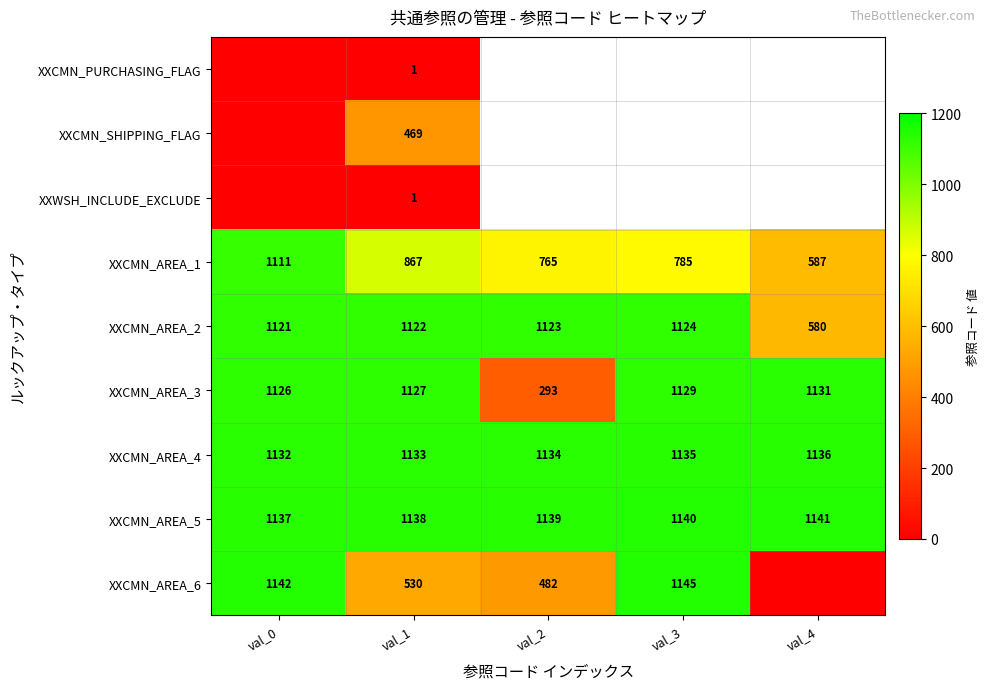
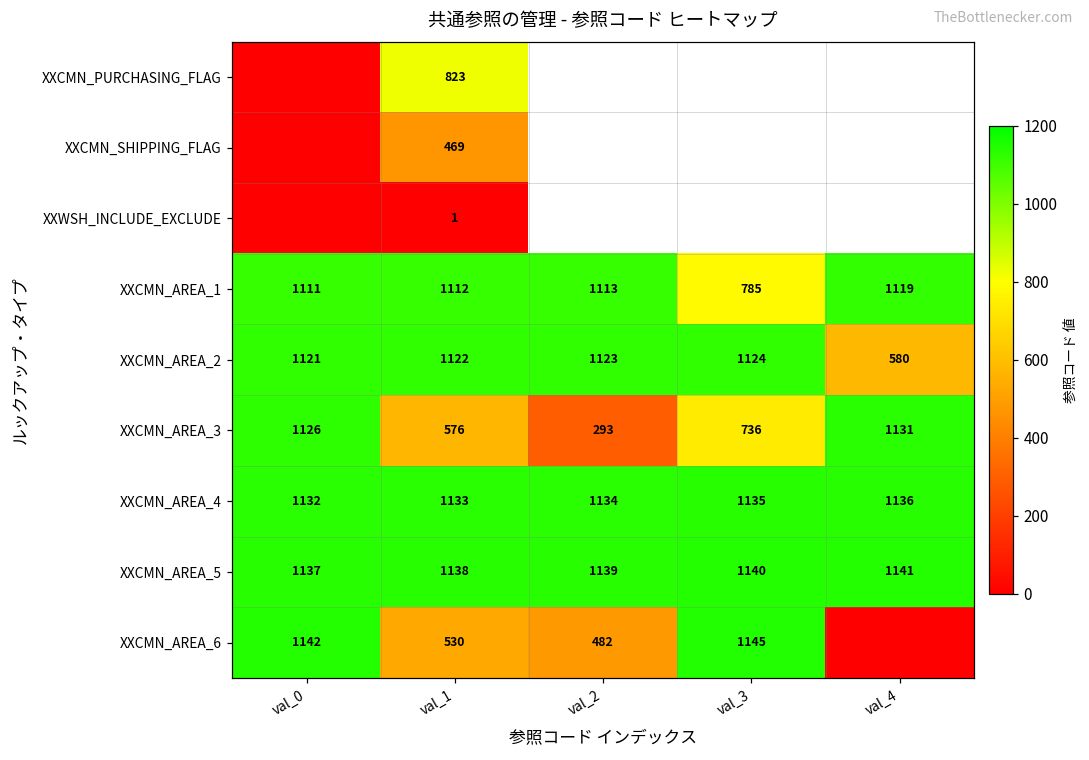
  {
    "XXCMN_PURCHASING_FLAG": {
-     "val_1": 1
+     "val_1": 823
    },
    "XXCMN_SHIPPING_FLAG": {
      "val_1": 469
    },
    "XXWSH_INCLUDE_EXCLUDE": {
      "val_1": 1
    },
    "XXCMN_AREA_1": {
      "val_0": 1111,
-     "val_1": 867,
-     "val_2": 765,
+     "val_1": 1112,
+     "val_2": 1113,
      "val_3": 785,
-     "val_4": 587
+     "val_4": 1119
    },
    "XXCMN_AREA_2": {
      "val_0": 1121,
      "val_1": 1122,
      "val_2": 1123,
      "val_3": 1124,
      "val_4": 580
    },
    "XXCMN_AREA_3": {
      "val_0": 1126,
-     "val_1": 1127,
+     "val_1": 576,
      "val_2": 293,
-     "val_3": 1129,
+     "val_3": 736,
      "val_4": 1131
    },
    "XXCMN_AREA_4": {
      "val_0": 1132,
      "val_1": 1133,
      "val_2": 1134,
      "val_3": 1135,
      "val_4": 1136
    },
    "XXCMN_AREA_5": {
      "val_0": 1137,
      "val_1": 1138,
      "val_2": 1139,
      "val_3": 1140,
      "val_4": 1141
    },
    "XXCMN_AREA_6": {
      "val_0": 1142,
      "val_1": 530,
      "val_2": 482,
      "val_3": 1145
    }
  }
